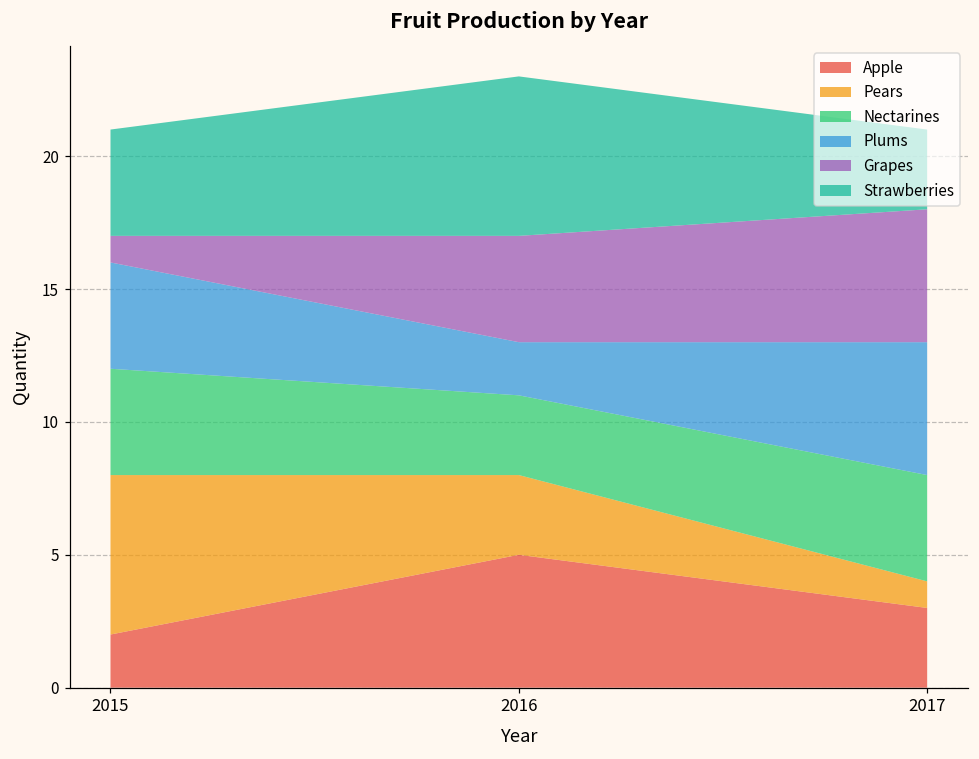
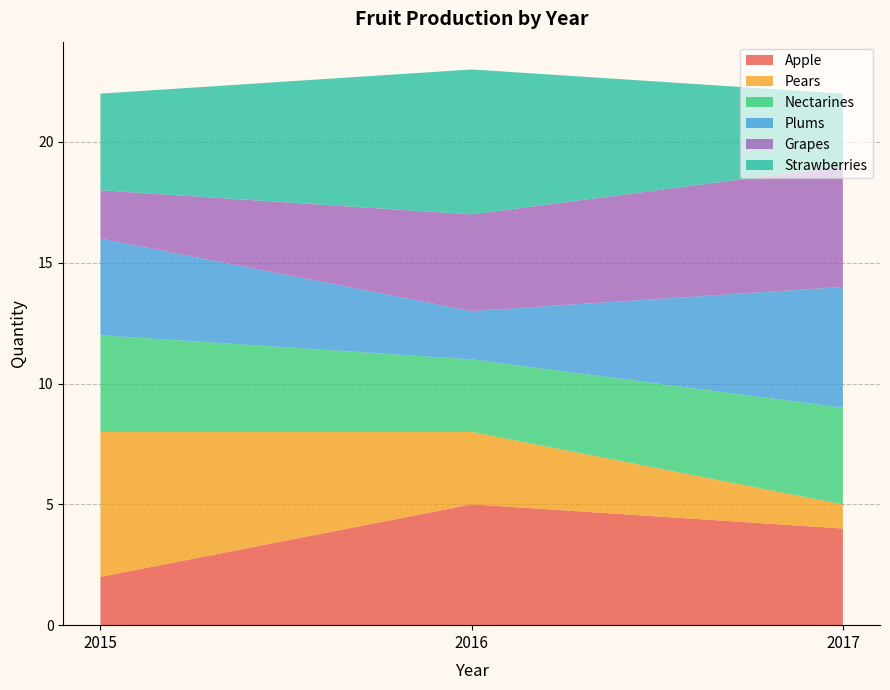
  {
    "Apple": {
      "2015": 2,
      "2016": 5,
-     "2017": 3
+     "2017": 4
    },
    "Pears": {
      "2015": 6,
      "2016": 3,
      "2017": 1
    },
    "Plums": {
      "2015": 4,
      "2016": 2,
      "2017": 5
    },
    "Grapes": {
-     "2015": 1,
+     "2015": 2,
      "2016": 4
    }
  }
